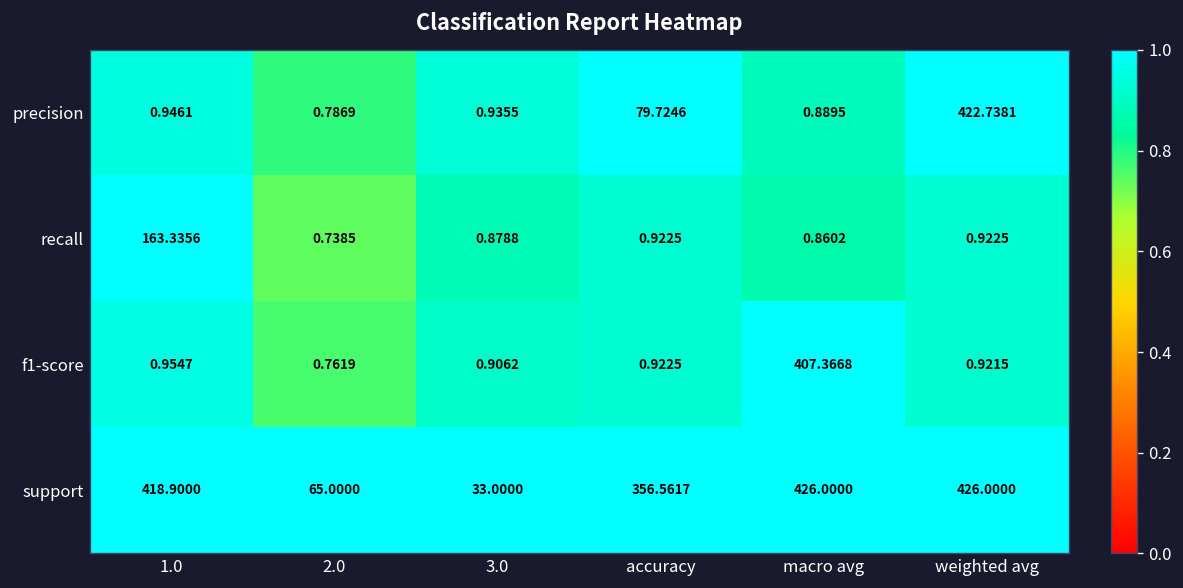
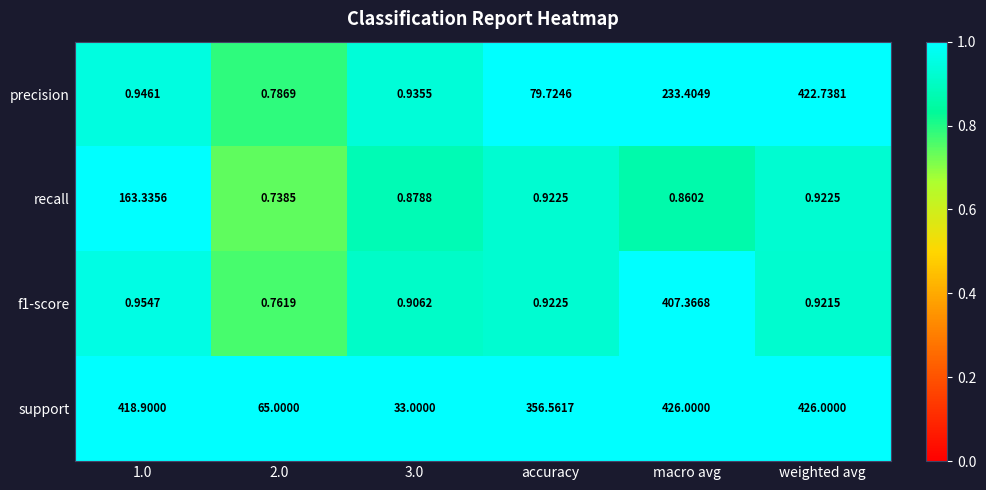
  {
    "precision": {
      "1.0": 0.9461,
      "2.0": 0.7869,
      "3.0": 0.9355,
      "accuracy": 79.7246,
-     "macro avg": 0.8895,
+     "macro avg": 233.4049,
      "weighted avg": 422.7381
    },
    "recall": {
      "1.0": 163.3356,
      "2.0": 0.7385,
      "3.0": 0.8788,
      "accuracy": 0.9225,
      "macro avg": 0.8602,
      "weighted avg": 0.9225
    },
    "f1-score": {
      "1.0": 0.9547,
      "2.0": 0.7619,
      "3.0": 0.9062,
      "accuracy": 0.9225,
      "macro avg": 407.3668,
      "weighted avg": 0.9215
    },
    "support": {
      "1.0": 418.9000,
      "2.0": 65.0000,
      "3.0": 33.0000,
      "accuracy": 356.5617,
      "macro avg": 426.0000,
      "weighted avg": 426.0000
    }
  }
